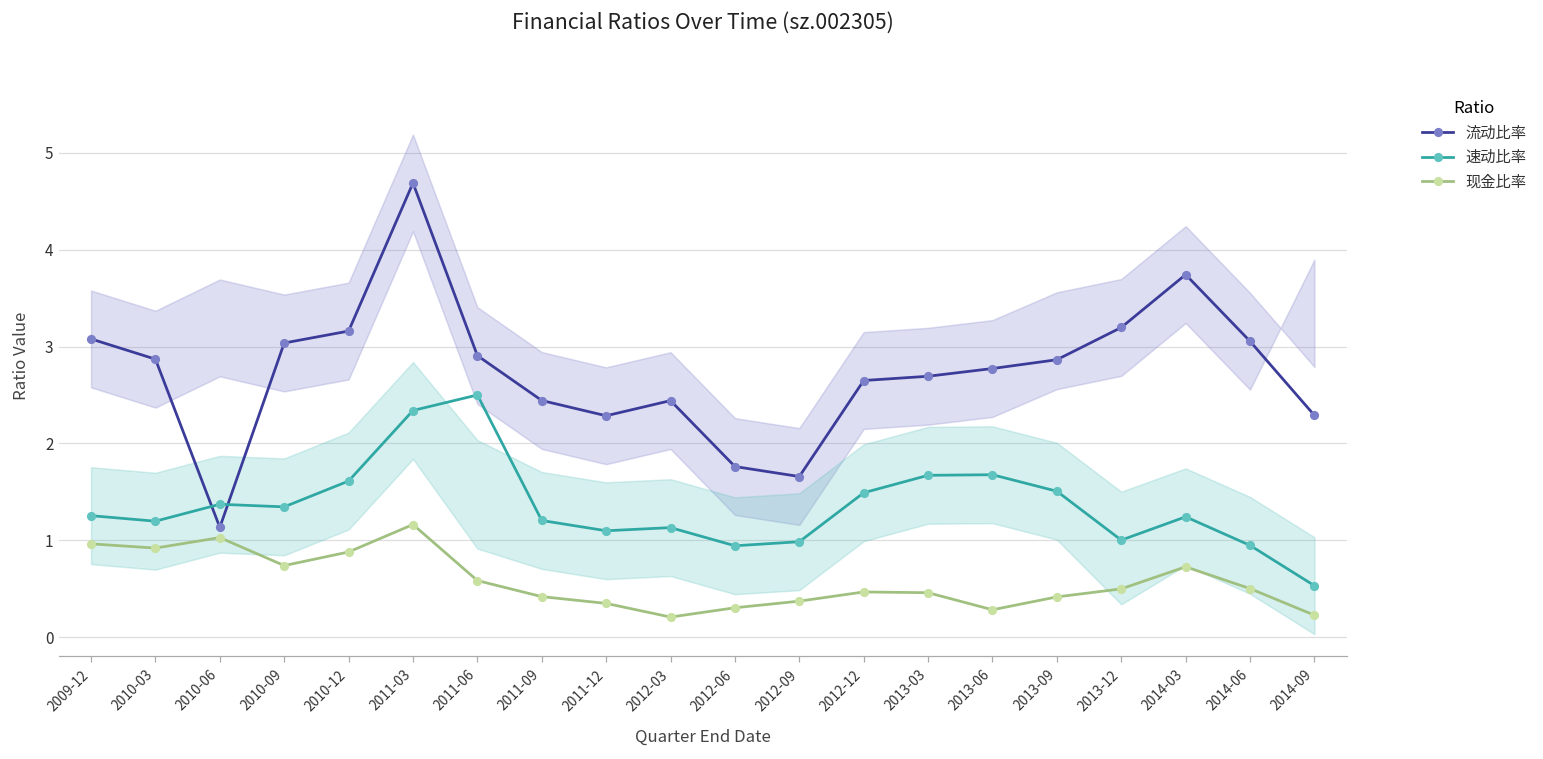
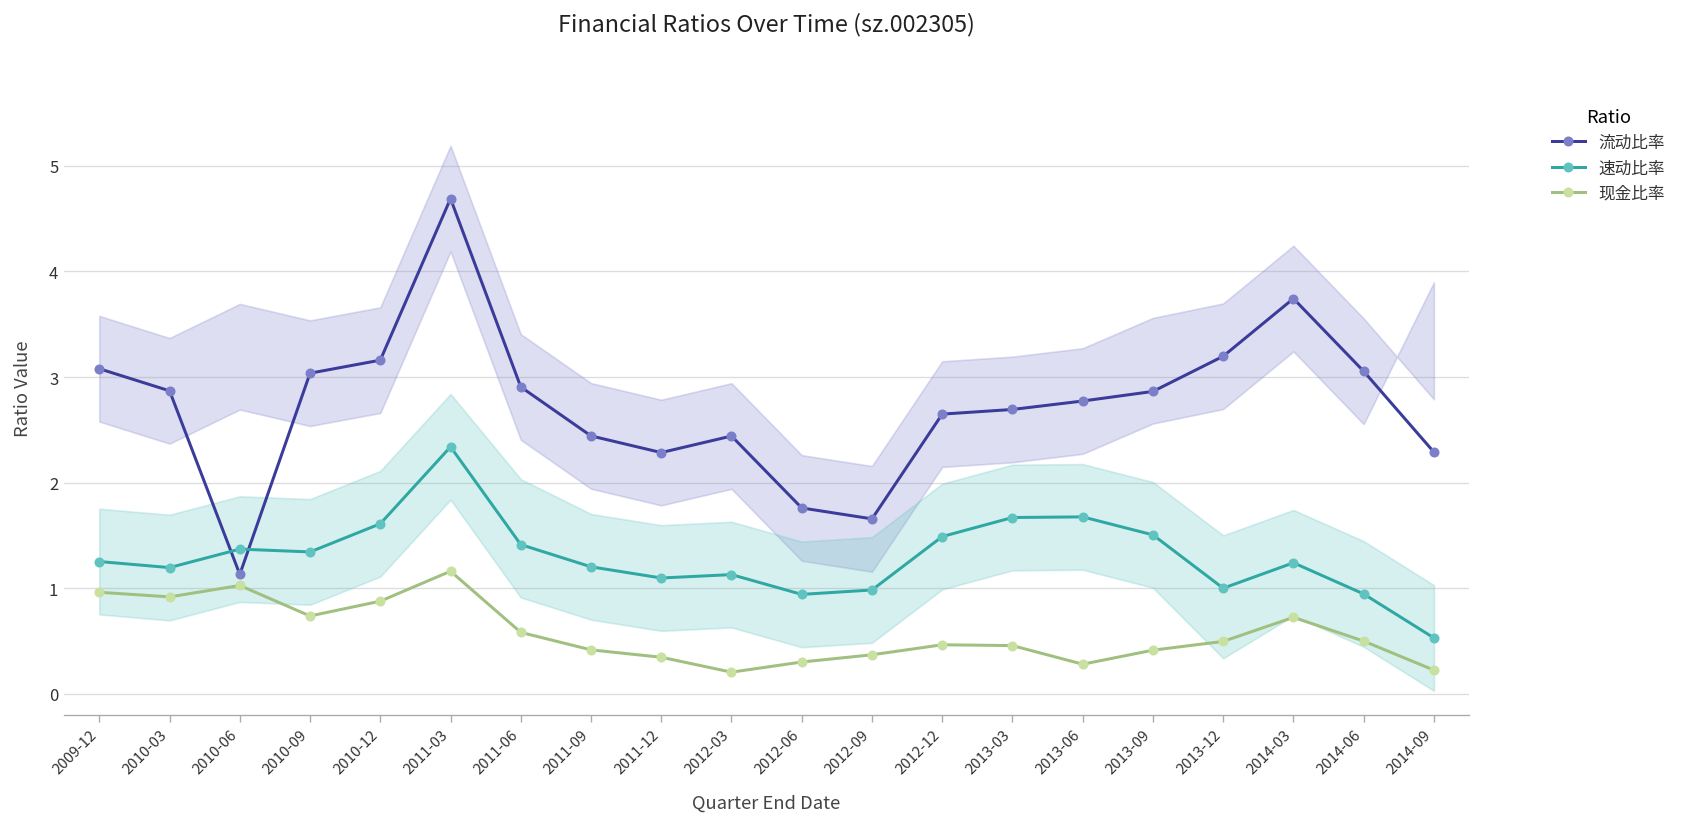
  {
    "流动比率": {
      "2009-12": 3.1,
      "2010-03": 2.9,
      "2010-06": 1.1,
      "2010-09": 3.0,
      "2010-12": 3.2,
      "2011-03": 4.7,
      "2011-06": 2.9,
      "2011-09": 2.4,
      "2011-12": 2.3,
      "2012-03": 2.4,
      "2012-06": 1.8,
      "2012-09": 1.7,
      "2012-12": 2.6,
      "2013-03": 2.7,
      "2013-06": 2.8,
      "2013-09": 2.9,
      "2013-12": 3.2,
      "2014-03": 3.7,
      "2014-06": 3.1,
      "2014-09": 2.3
    },
    "速动比率": {
      "2009-12": 1.3,
      "2010-03": 1.2,
      "2010-06": 1.4,
      "2010-09": 1.3,
      "2010-12": 1.6,
      "2011-03": 2.3,
-     "2011-06": 2.5,
+     "2011-06": 1.4,
      "2011-09": 1.2,
      "2011-12": 1.1,
      "2012-03": 1.1,
      "2012-06": 0.9,
      "2012-09": 1.0,
      "2012-12": 1.5,
      "2013-03": 1.7,
      "2013-06": 1.7,
      "2013-09": 1.5,
      "2013-12": 1.0,
      "2014-03": 1.2,
      "2014-06": 0.9,
      "2014-09": 0.5
    },
    "现金比率": {
      "2009-12": 1.0,
      "2010-03": 0.9,
      "2010-06": 1.0,
      "2010-09": 0.7,
      "2010-12": 0.9,
      "2011-03": 1.2,
      "2011-06": 0.6,
      "2011-09": 0.4,
      "2011-12": 0.3,
      "2012-03": 0.2,
      "2012-06": 0.3,
      "2012-09": 0.4,
      "2012-12": 0.5,
      "2013-03": 0.5,
      "2013-06": 0.3,
      "2013-09": 0.4,
      "2013-12": 0.5,
      "2014-03": 0.7,
      "2014-06": 0.5,
      "2014-09": 0.2
    }
  }
